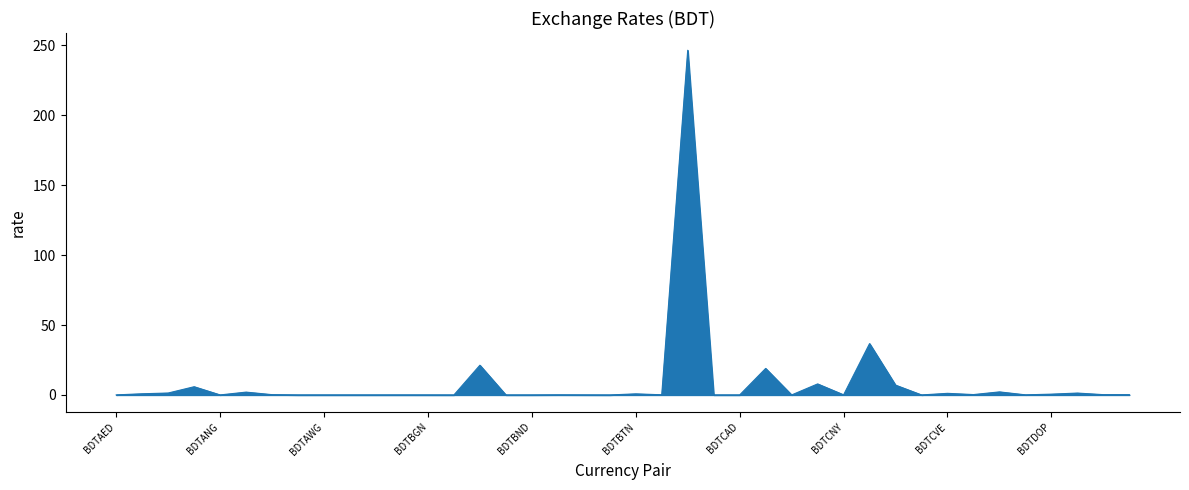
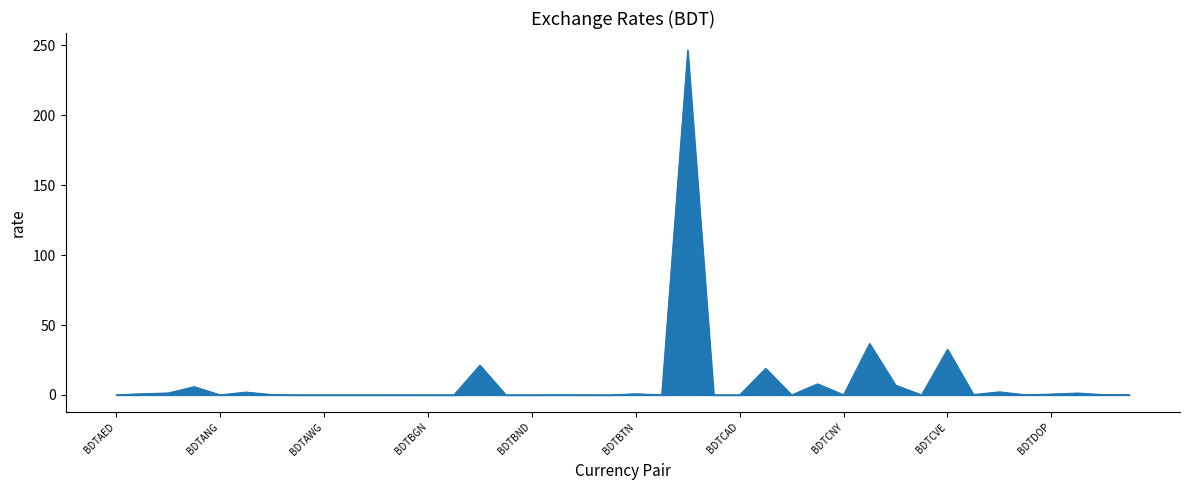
  {
    "BDTAED": 0,
    "BDTANG": 0,
    "BDTAWG": 0,
    "BDTBGN": 0,
    "BDTBND": 0,
    "BDTBTN": 1,
    "BDTCAD": 0,
    "BDTCNY": 0,
-   "BDTCVE": 1,
+   "BDTCVE": 33,
    "BDTDOP": 1
  }
